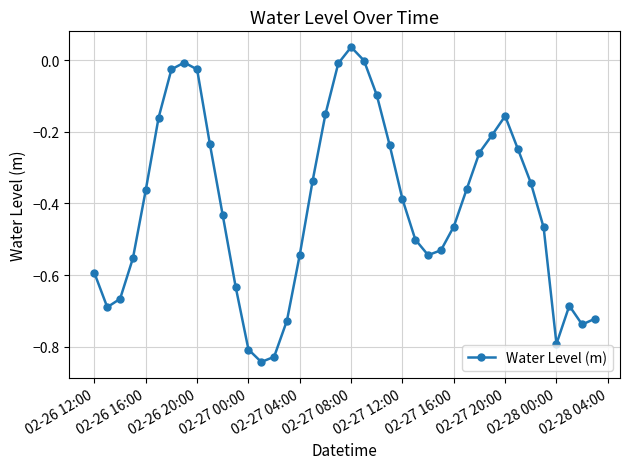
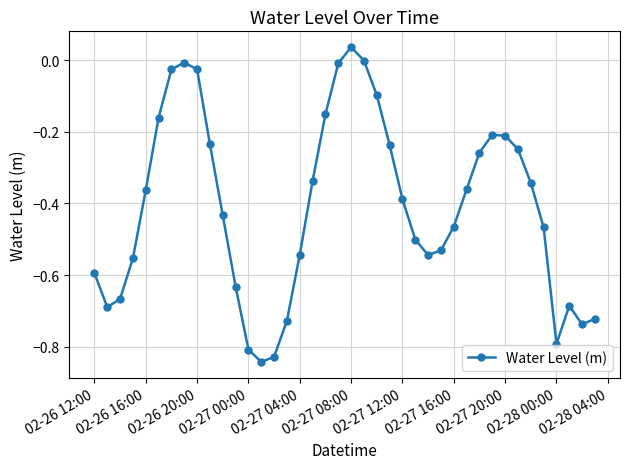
  {
    "02-26 12:00": -0.59,
    "02-26 16:00": -0.36,
    "02-26 20:00": -0.03,
    "02-27 00:00": -0.81,
    "02-27 04:00": -0.54,
    "02-27 08:00": 0.04,
    "02-27 12:00": -0.39,
    "02-27 16:00": -0.46,
-   "02-27 20:00": -0.16,
+   "02-27 20:00": -0.21,
    "02-28 00:00": -0.79
  }
